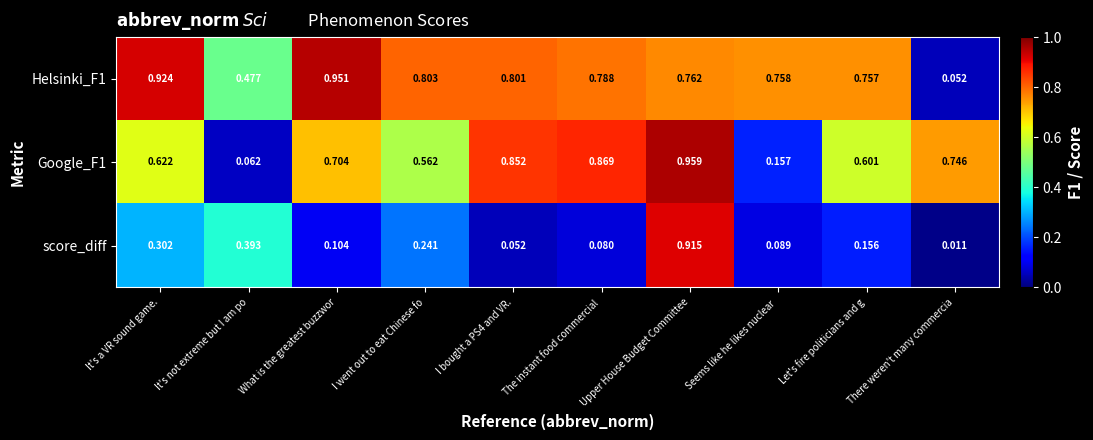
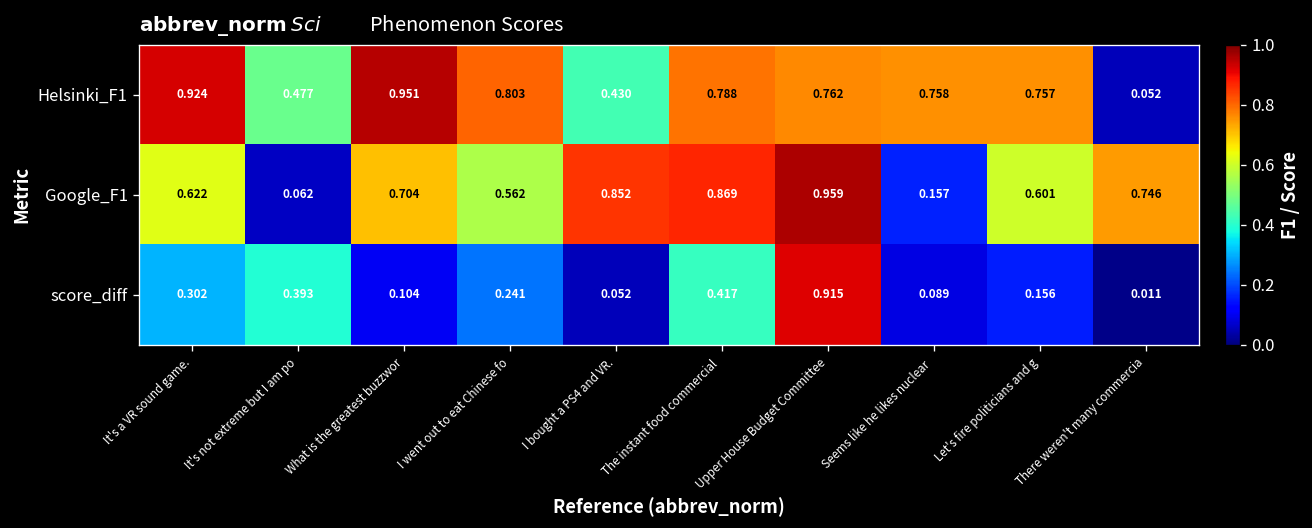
  {
    "Helsinki_F1": {
      "It's a VR sound game.": 0.924,
      "It's not extreme but I am po": 0.477,
      "What is the greatest buzzwor": 0.951,
      "I went out to eat Chinese fo": 0.803,
-     "I bought a PS4 and VR.": 0.801,
+     "I bought a PS4 and VR.": 0.430,
      "The instant food commercial": 0.788,
      "Upper House Budget Committee": 0.762,
      "Seems like he likes nuclear": 0.758,
      "Let's fire politicians and g": 0.757,
      "There weren't many commercia": 0.052
    },
    "Google_F1": {
      "It's a VR sound game.": 0.622,
      "It's not extreme but I am po": 0.062,
      "What is the greatest buzzwor": 0.704,
      "I went out to eat Chinese fo": 0.562,
      "I bought a PS4 and VR.": 0.852,
      "The instant food commercial": 0.869,
      "Upper House Budget Committee": 0.959,
      "Seems like he likes nuclear": 0.157,
      "Let's fire politicians and g": 0.601,
      "There weren't many commercia": 0.746
    },
    "score_diff": {
      "It's a VR sound game.": 0.302,
      "It's not extreme but I am po": 0.393,
      "What is the greatest buzzwor": 0.104,
      "I went out to eat Chinese fo": 0.241,
      "I bought a PS4 and VR.": 0.052,
-     "The instant food commercial": 0.080,
+     "The instant food commercial": 0.417,
      "Upper House Budget Committee": 0.915,
      "Seems like he likes nuclear": 0.089,
      "Let's fire politicians and g": 0.156,
      "There weren't many commercia": 0.011
    }
  }
